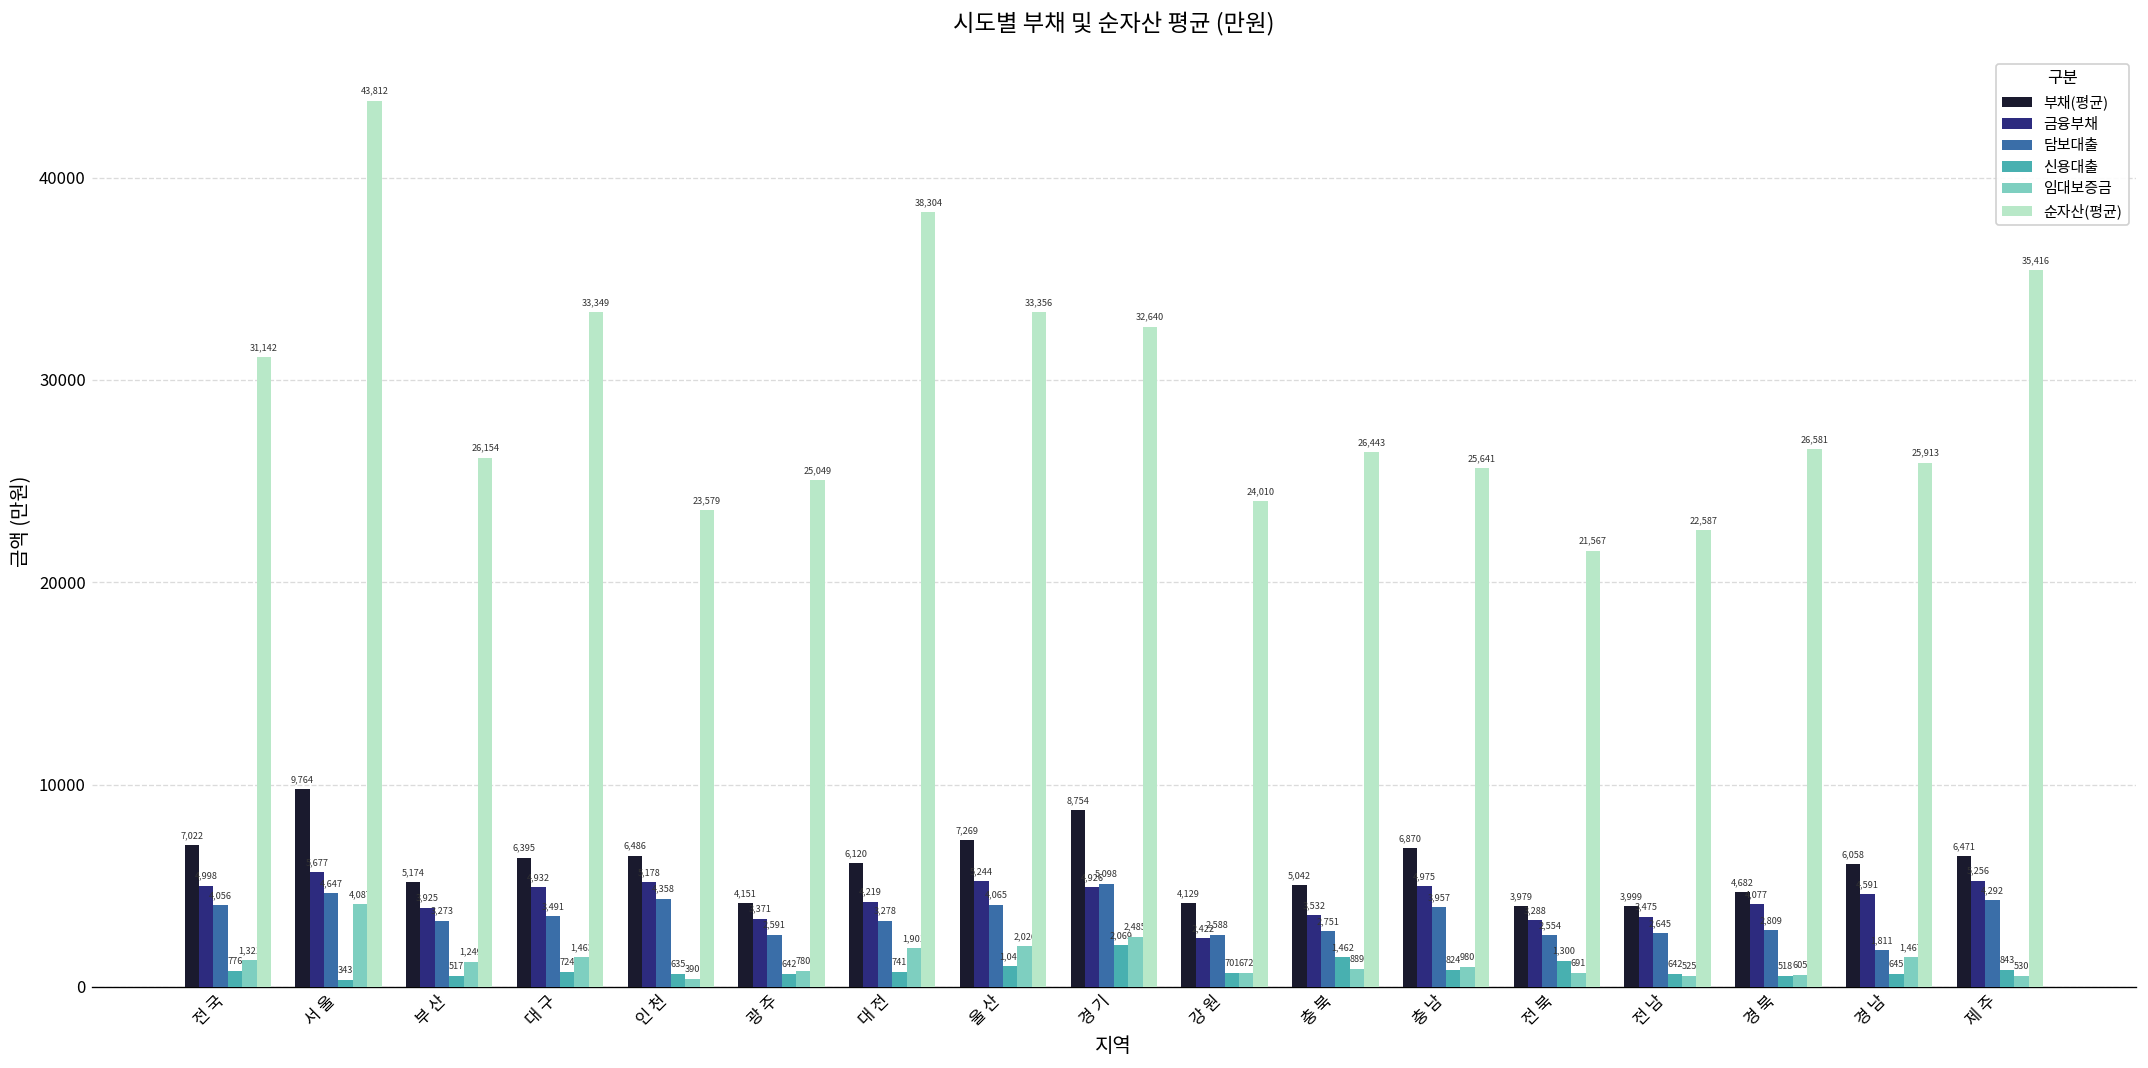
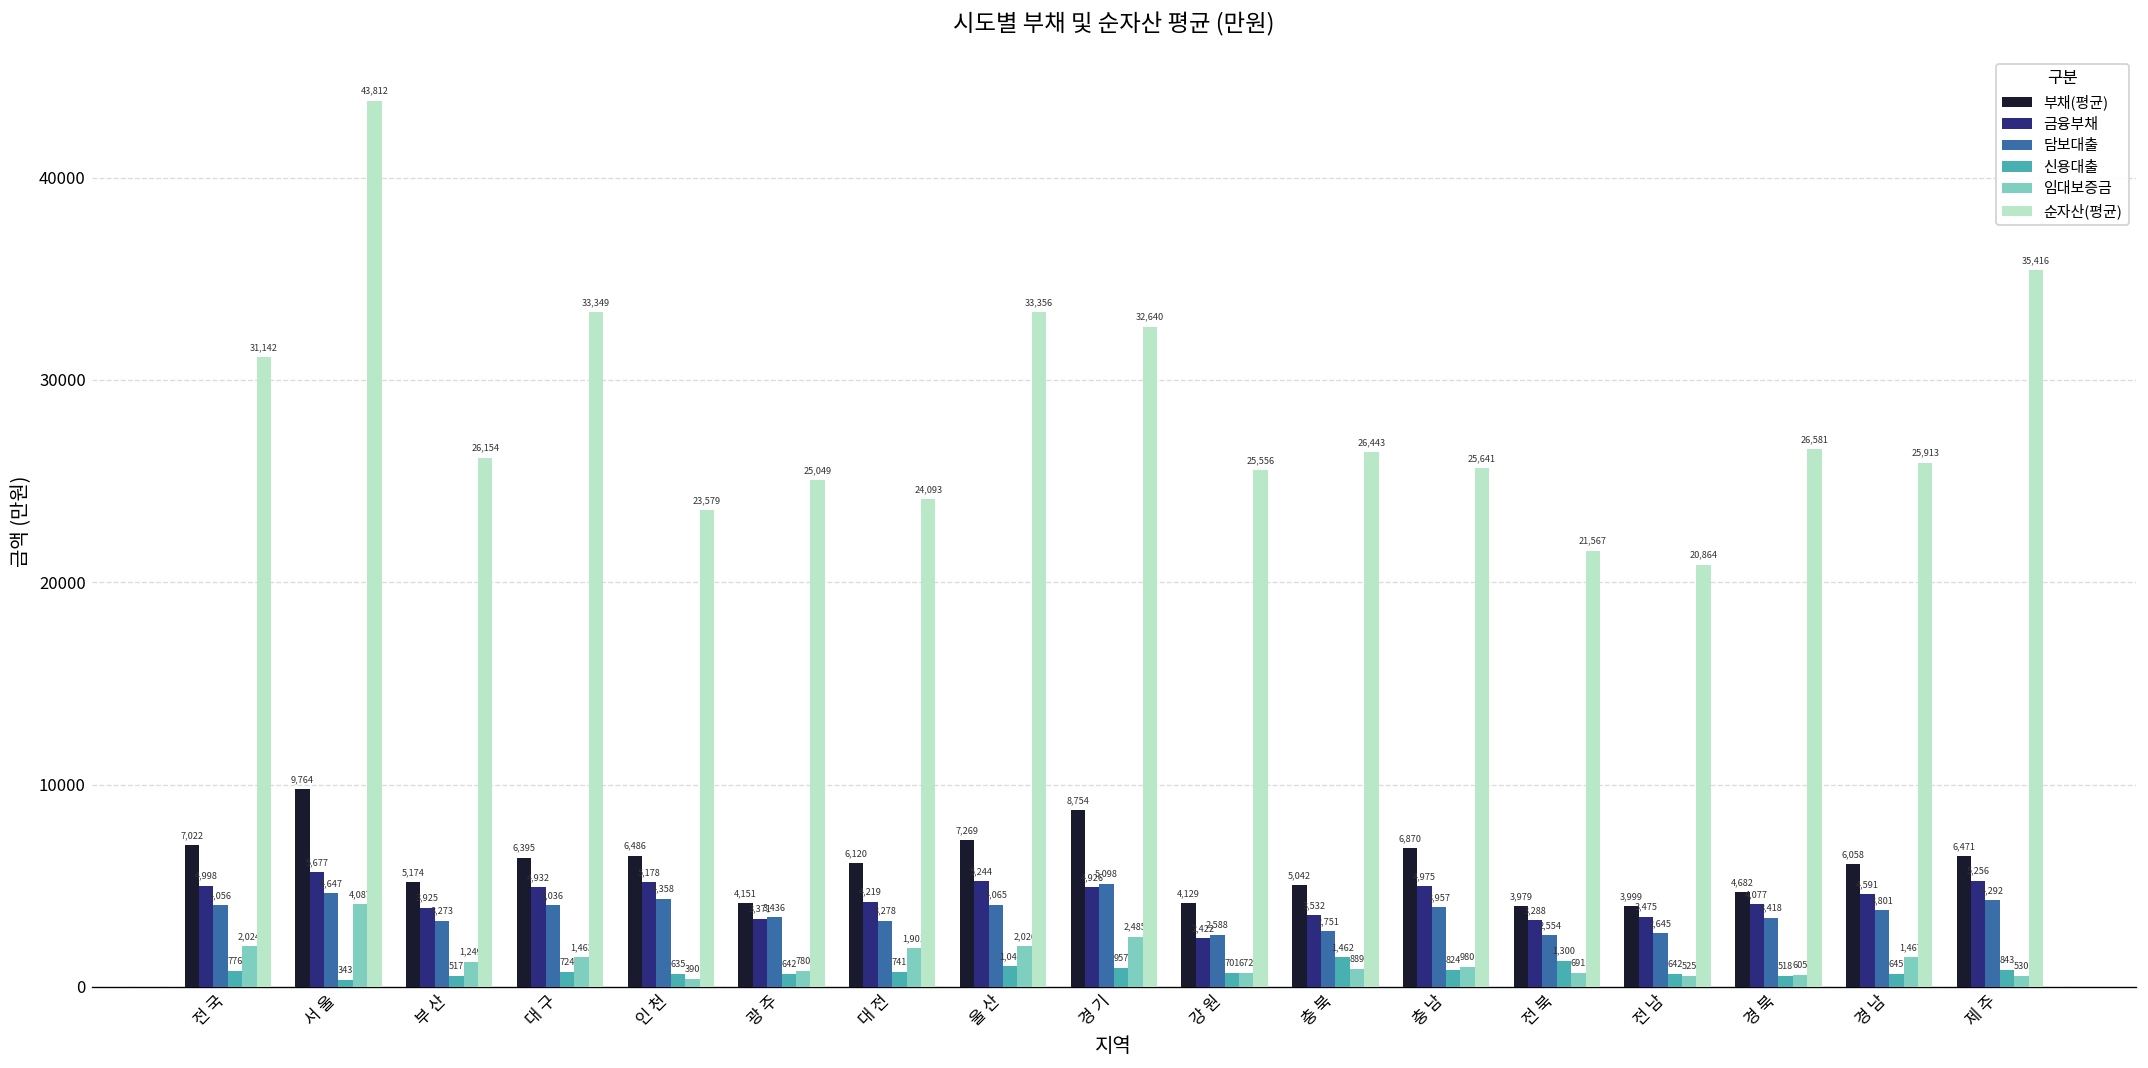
  {
    "부채(평균)": {
      "전 국": "7,022",
      "서 울": "9,764",
      "부 산": "5,174",
      "대 구": "6,395",
      "인 천": "6,486",
      "광 주": "4,151",
      "대 전": "6,120",
      "울 산": "7,269",
      "경 기": "8,754",
      "강 원": "4,129",
      "충 북": "5,042",
      "충 남": "6,870",
      "전 북": "3,979",
      "전 남": "3,999",
      "경 북": "4,682",
      "경 남": "6,058",
      "제 주": "6,471"
    },
    "금융부채": {
      "전 국": "4,998",
      "서 울": "5,677",
      "부 산": "3,925",
      "대 구": "4,932",
      "인 천": "5,178",
      "대 전": "4,219",
      "울 산": "5,244",
      "충 북": "3,532",
      "충 남": "4,975",
      "전 북": "3,288",
      "전 남": "3,475",
      "경 북": "4,077",
      "경 남": "4,591",
      "제 주": "5,256"
    },
    "담보대출": {
      "전 국": "4,056",
      "서 울": "4,647",
      "부 산": "3,273",
-     "대 구": "3,491",
+     "대 구": "4,036",
      "인 천": "4,358",
-     "광 주": "2,591",
+     "광 주": "3,436",
      "대 전": "3,278",
      "울 산": "4,065",
      "충 북": "2,751",
      "충 남": "3,957",
      "전 북": "2,554",
      "전 남": "2,645",
-     "경 북": "2,809",
-     "경 남": "1,811",
+     "경 북": "3,418",
+     "경 남": "3,801",
      "제 주": "4,292"
    },
    "신용대출": {
      "전 국": "776",
      "서 울": "343",
      "부 산": "517",
      "대 구": "724",
      "인 천": "635",
      "광 주": "642",
      "대 전": "741",
      "울 산": "1,040",
-     "경 기": "2,069",
+     "경 기": "957",
      "강 원": "701",
      "충 북": "1,462",
      "충 남": "824",
      "전 북": "1,300",
      "전 남": "642",
      "경 북": "518",
      "경 남": "645",
      "제 주": "843"
    },
    "임대보증금": {
-     "전 국": "1,321",
+     "전 국": "2,024",
      "서 울": "4,087",
      "부 산": "1,249",
      "대 구": "1,463",
      "인 천": "390",
      "광 주": "780",
      "대 전": "1,901",
      "울 산": "2,026",
      "경 기": "2,485",
      "강 원": "672",
      "충 북": "889",
      "충 남": "980",
      "전 북": "691",
      "전 남": "525",
      "경 북": "605",
      "경 남": "1,467",
      "제 주": "530"
    },
    "순자산(평균)": {
      "전 국": "31,142",
      "서 울": "43,812",
      "부 산": "26,154",
      "대 구": "33,349",
      "인 천": "23,579",
      "광 주": "25,049",
-     "대 전": "38,304",
+     "대 전": "24,093",
      "울 산": "33,356",
      "경 기": "32,640",
-     "강 원": "24,010",
+     "강 원": "25,556",
      "충 북": "26,443",
      "충 남": "25,641",
      "전 북": "21,567",
-     "전 남": "22,587",
+     "전 남": "20,864",
      "경 북": "26,581",
      "경 남": "25,913",
      "제 주": "35,416"
    }
  }
